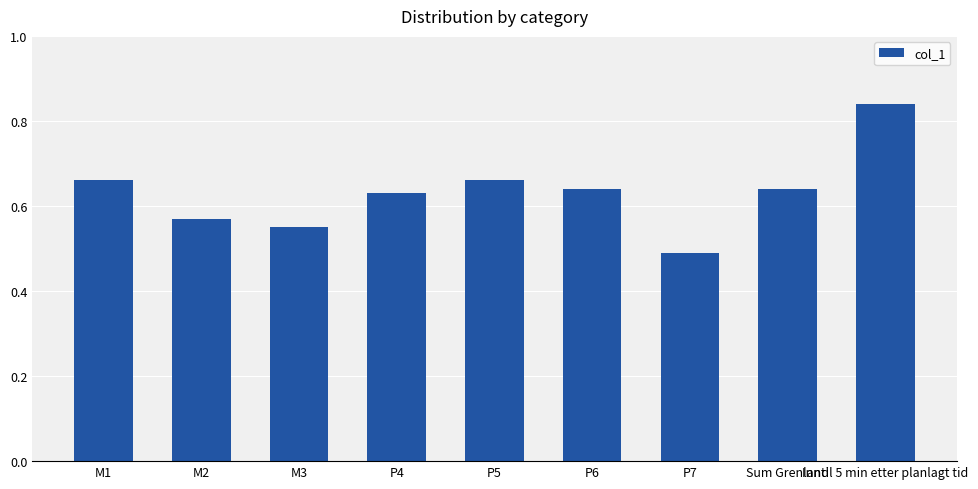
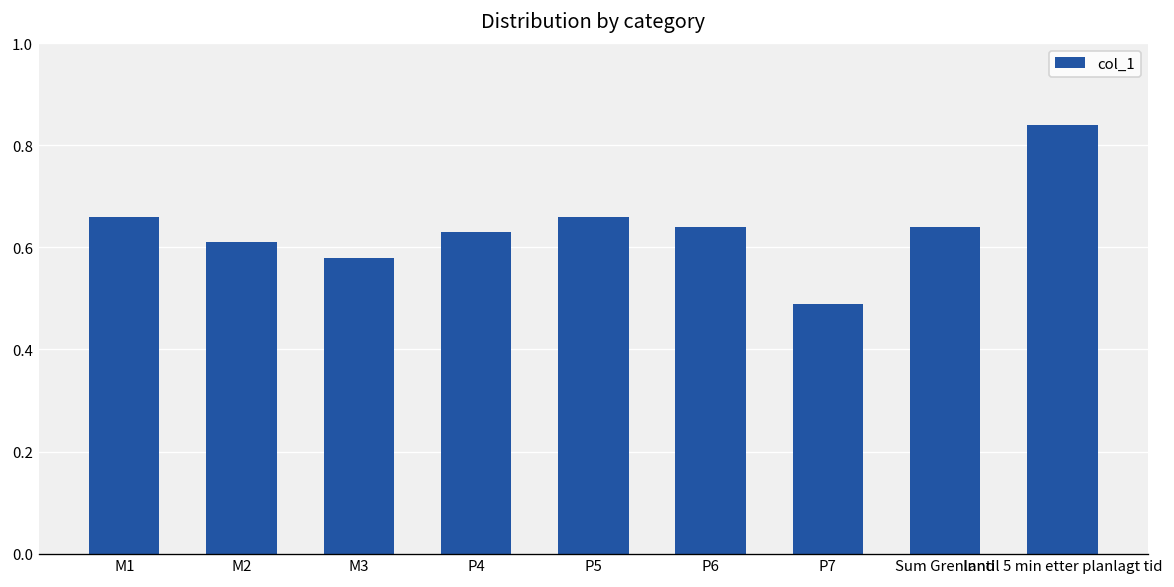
  {
    "M1": 0.66,
-   "M2": 0.57,
-   "M3": 0.55,
+   "M2": 0.61,
+   "M3": 0.58,
    "P4": 0.63,
    "P5": 0.66,
    "P6": 0.64,
    "P7": 0.49
  }
